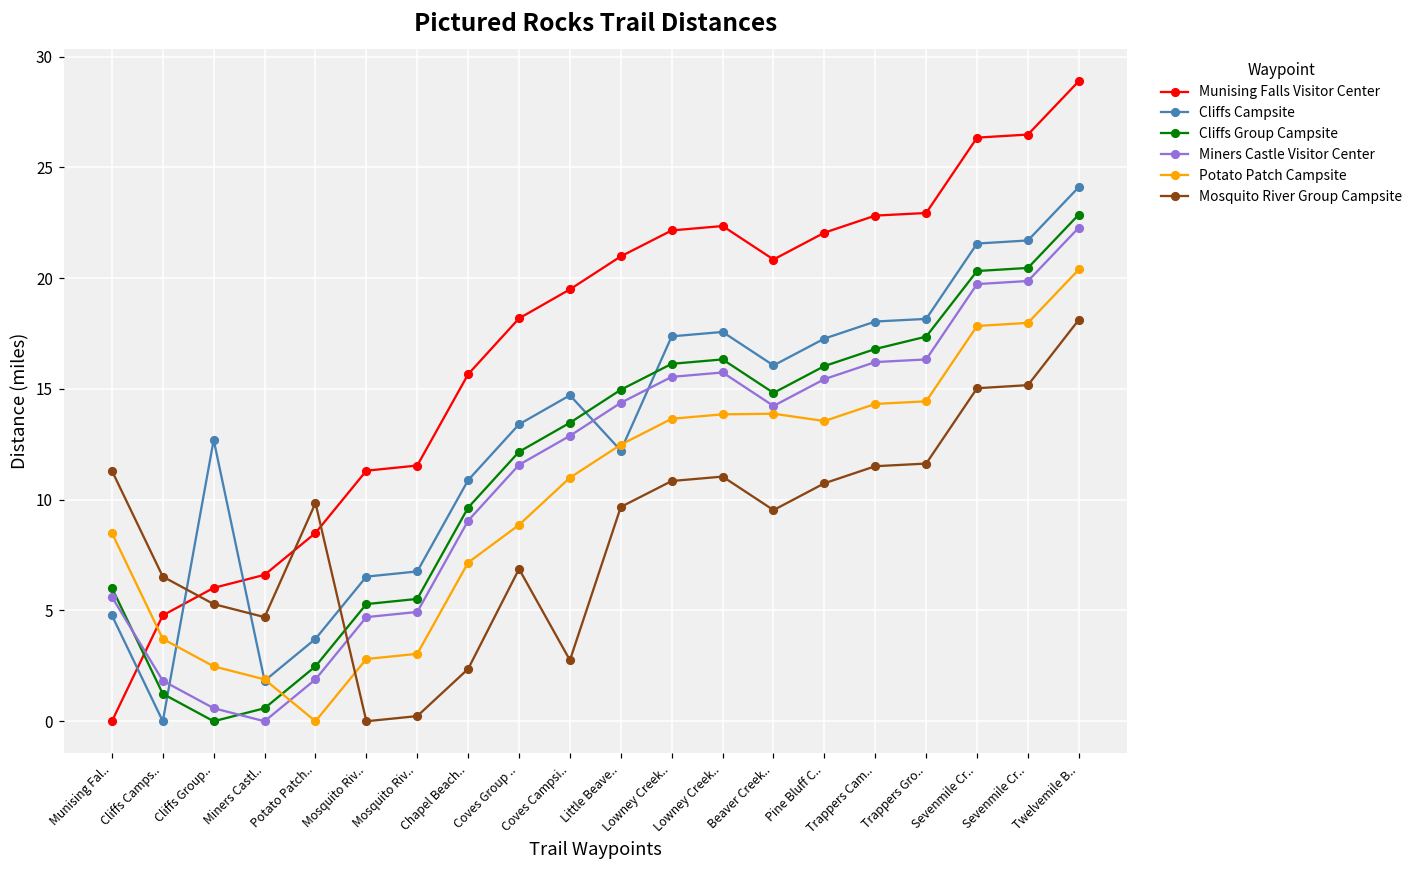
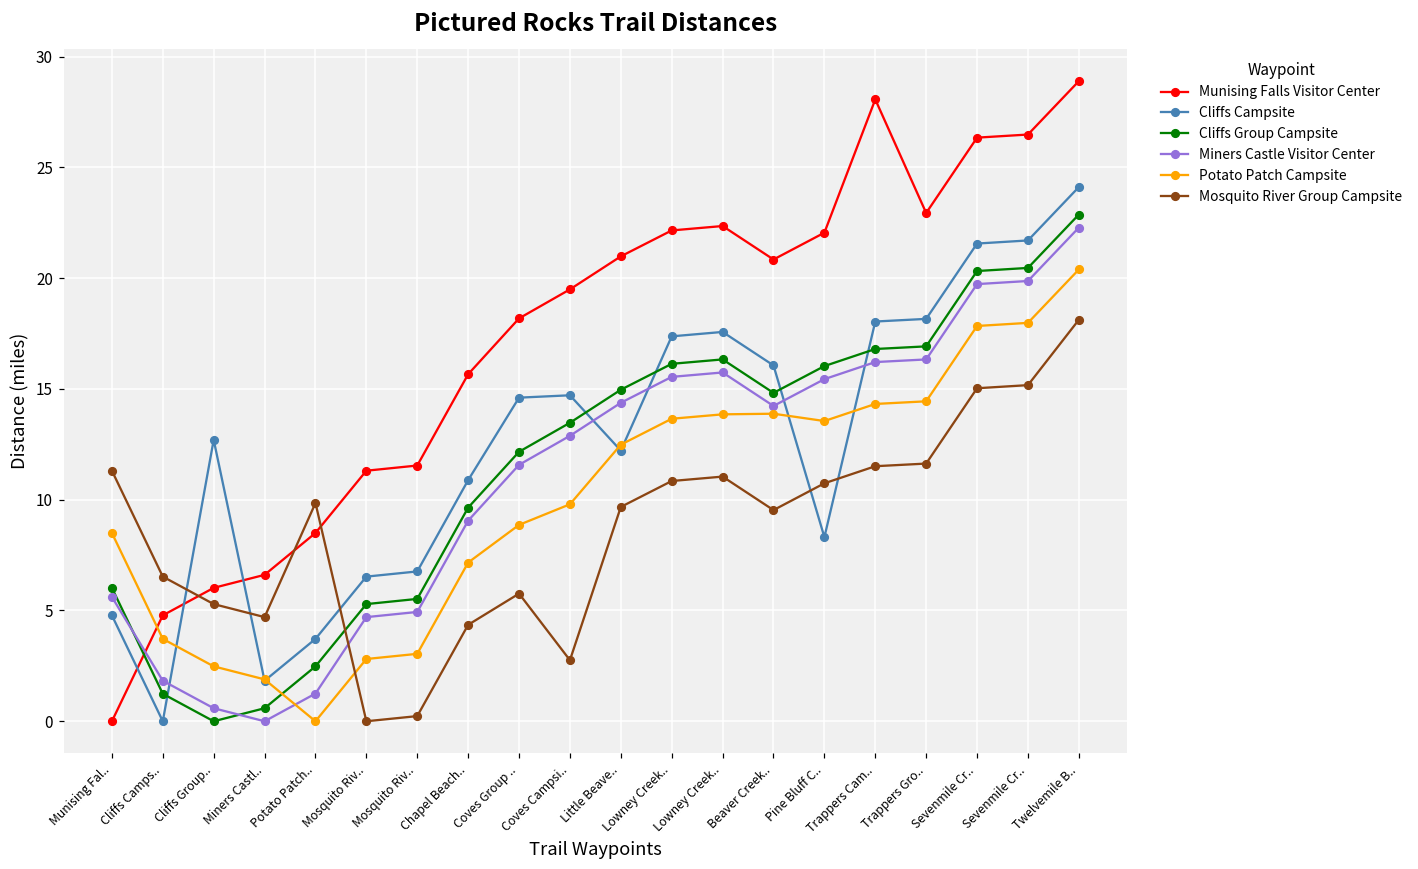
  {
    "Munising Falls Visitor Center": {
      "Munising Fal..": 0.0,
      "Cliffs Camps..": 4.8,
      "Cliffs Group..": 6.0,
      "Miners Castl..": 6.6,
      "Potato Patch..": 8.5,
      "Chapel Beach..": 15.7,
      "Coves Group ..": 18.2,
      "Coves Campsi..": 19.5,
      "Little Beave..": 21.0,
      "Beaver Creek..": 20.8,
      "Pine Bluff C..": 22.1,
-     "Trappers Cam..": 22.8,
+     "Trappers Cam..": 28.1,
      "Trappers Gro..": 22.9,
      "Twelvemile B..": 28.9
    },
    "Cliffs Campsite": {
      "Munising Fal..": 4.8,
      "Cliffs Camps..": 0.0,
      "Cliffs Group..": 12.7,
      "Potato Patch..": 3.7,
      "Chapel Beach..": 10.9,
-     "Coves Group ..": 13.4,
+     "Coves Group ..": 14.6,
      "Coves Campsi..": 14.7,
      "Little Beave..": 12.2,
      "Beaver Creek..": 16.1,
-     "Pine Bluff C..": 17.3,
+     "Pine Bluff C..": 8.3,
      "Trappers Cam..": 18.0,
      "Trappers Gro..": 18.2,
      "Twelvemile B..": 24.1
    },
    "Cliffs Group Campsite": {
      "Munising Fal..": 6.0,
      "Cliffs Camps..": 1.2,
      "Cliffs Group..": 0.0,
      "Miners Castl..": 0.6,
      "Potato Patch..": 2.5,
      "Chapel Beach..": 9.6,
      "Coves Group ..": 12.2,
      "Coves Campsi..": 13.5,
      "Little Beave..": 15.0,
      "Beaver Creek..": 14.8,
      "Pine Bluff C..": 16.0,
      "Trappers Cam..": 16.8,
-     "Trappers Gro..": 17.4,
+     "Trappers Gro..": 16.9,
      "Twelvemile B..": 22.9
    },
    "Miners Castle Visitor Center": {
      "Munising Fal..": 5.6,
      "Cliffs Camps..": 1.8,
      "Cliffs Group..": 0.6,
      "Miners Castl..": 0.0,
-     "Potato Patch..": 1.9,
+     "Potato Patch..": 1.3,
      "Chapel Beach..": 9.1,
      "Coves Group ..": 11.6,
      "Coves Campsi..": 12.9,
      "Little Beave..": 14.4,
      "Beaver Creek..": 14.2,
      "Pine Bluff C..": 15.4,
      "Trappers Cam..": 16.2,
      "Trappers Gro..": 16.3,
      "Twelvemile B..": 22.3
    },
    "Potato Patch Campsite": {
      "Munising Fal..": 8.5,
      "Cliffs Camps..": 3.7,
      "Cliffs Group..": 2.5,
      "Potato Patch..": 0.0,
      "Chapel Beach..": 7.2,
      "Coves Group ..": 8.9,
-     "Coves Campsi..": 11.0,
+     "Coves Campsi..": 9.8,
      "Little Beave..": 12.5,
      "Beaver Creek..": 13.9,
      "Pine Bluff C..": 13.6,
      "Trappers Cam..": 14.3,
      "Trappers Gro..": 14.4,
      "Twelvemile B..": 20.4
    },
    "Mosquito River Group Campsite": {
      "Munising Fal..": 11.3,
      "Cliffs Camps..": 6.5,
      "Cliffs Group..": 5.3,
      "Miners Castl..": 4.7,
      "Potato Patch..": 9.9,
-     "Chapel Beach..": 2.4,
-     "Coves Group ..": 6.9,
+     "Chapel Beach..": 4.4,
+     "Coves Group ..": 5.8,
      "Coves Campsi..": 2.8,
      "Little Beave..": 9.7,
      "Beaver Creek..": 9.5,
      "Pine Bluff C..": 10.7,
      "Trappers Cam..": 11.5,
      "Trappers Gro..": 11.6,
      "Twelvemile B..": 18.1
    }
  }
